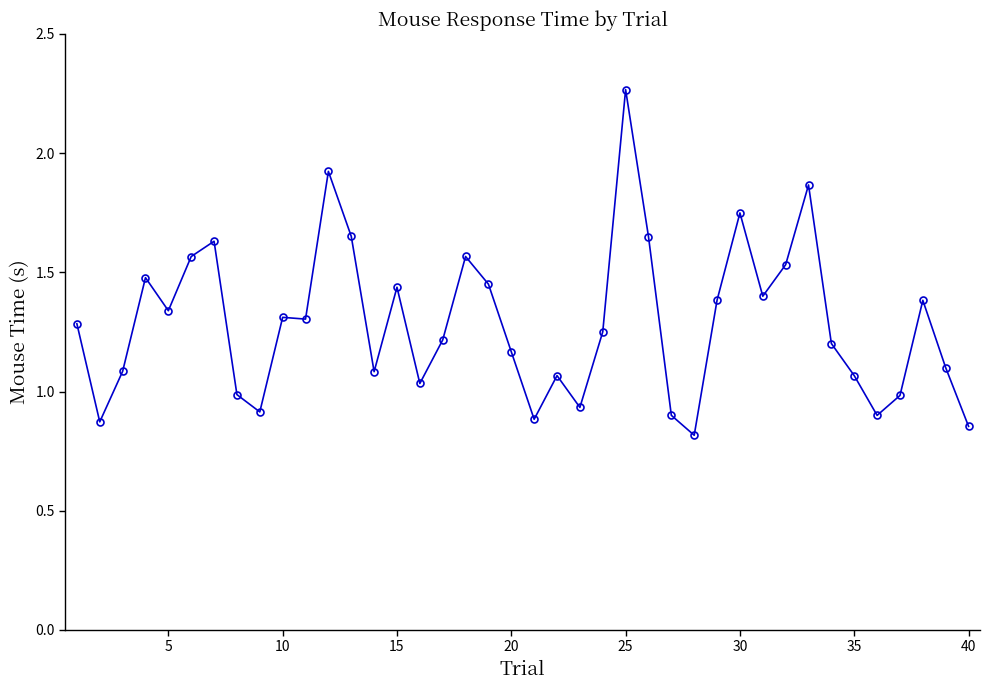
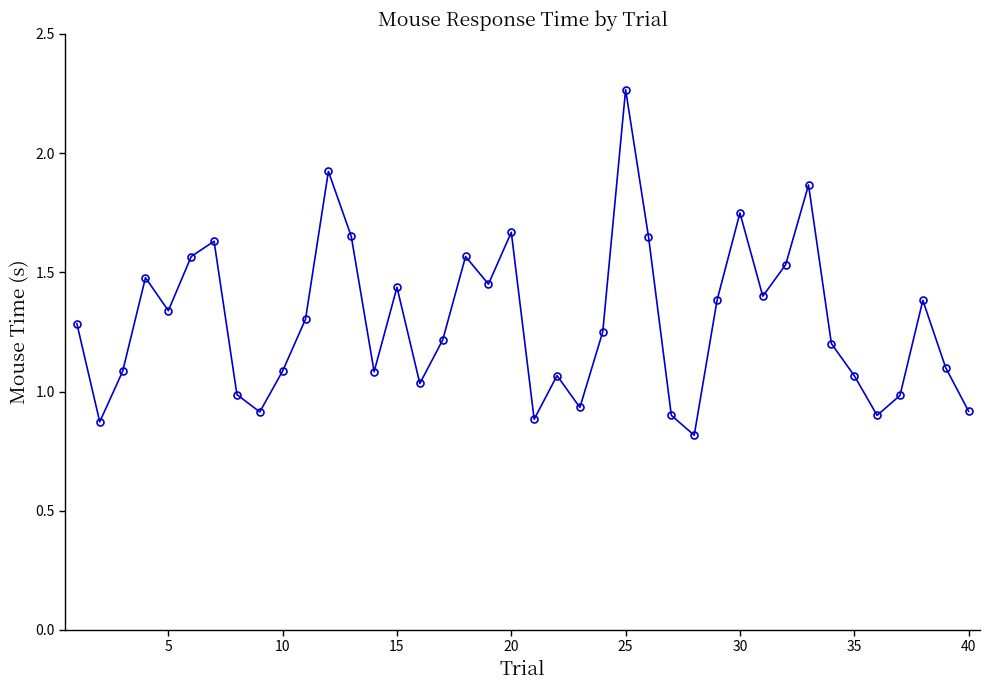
  {
    "5": 1.34,
-   "10": 1.31,
+   "10": 1.09,
    "15": 1.44,
-   "20": 1.17,
+   "20": 1.67,
    "25": 2.27,
    "30": 1.75,
    "35": 1.07,
-   "40": 0.85
+   "40": 0.92
  }
